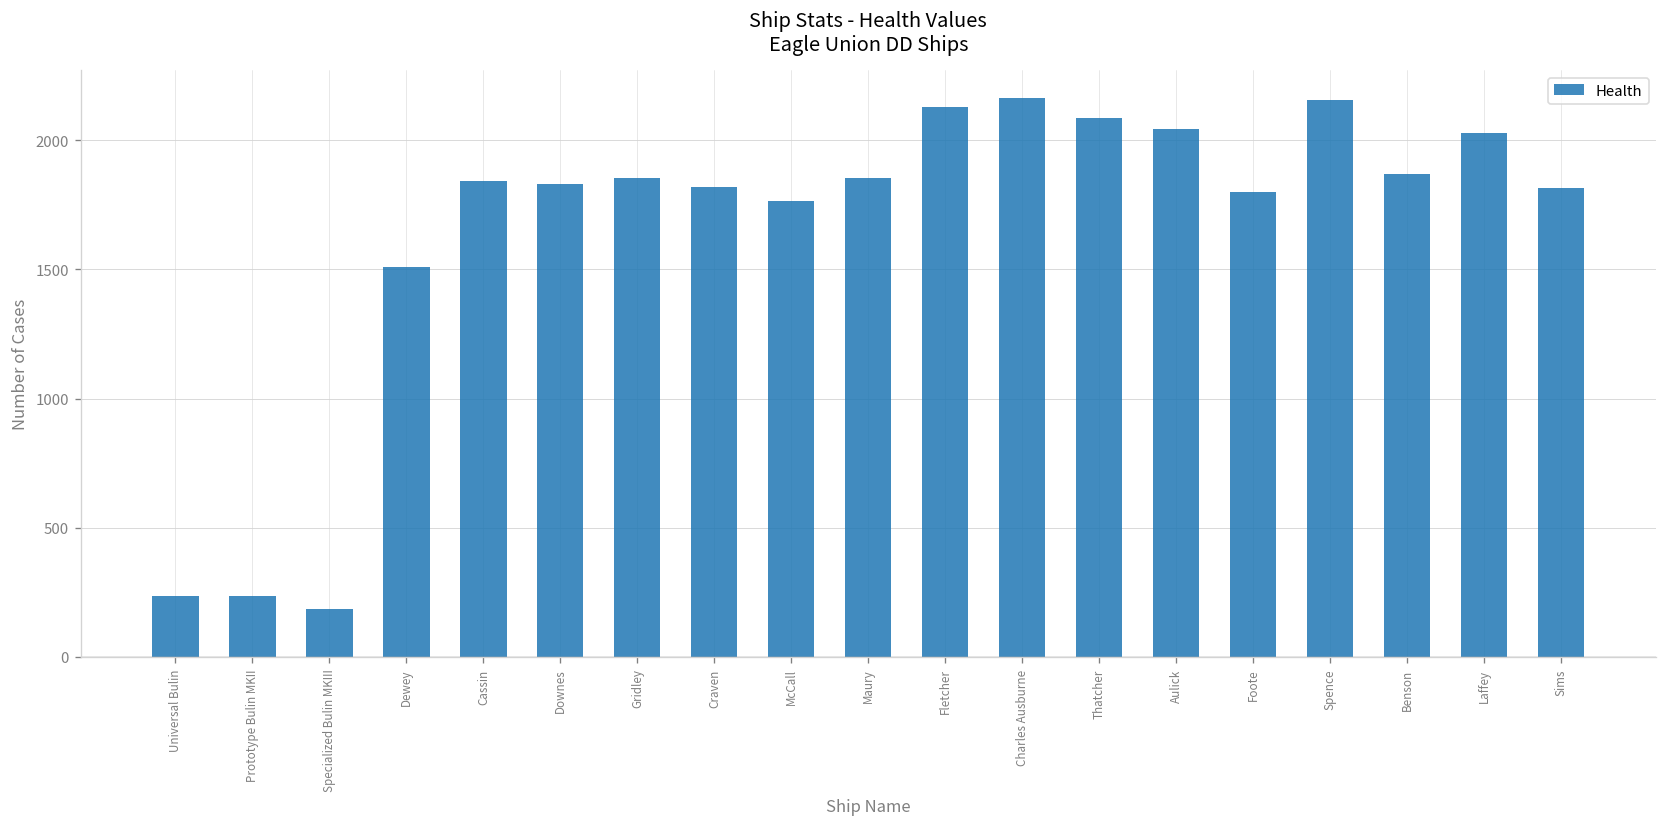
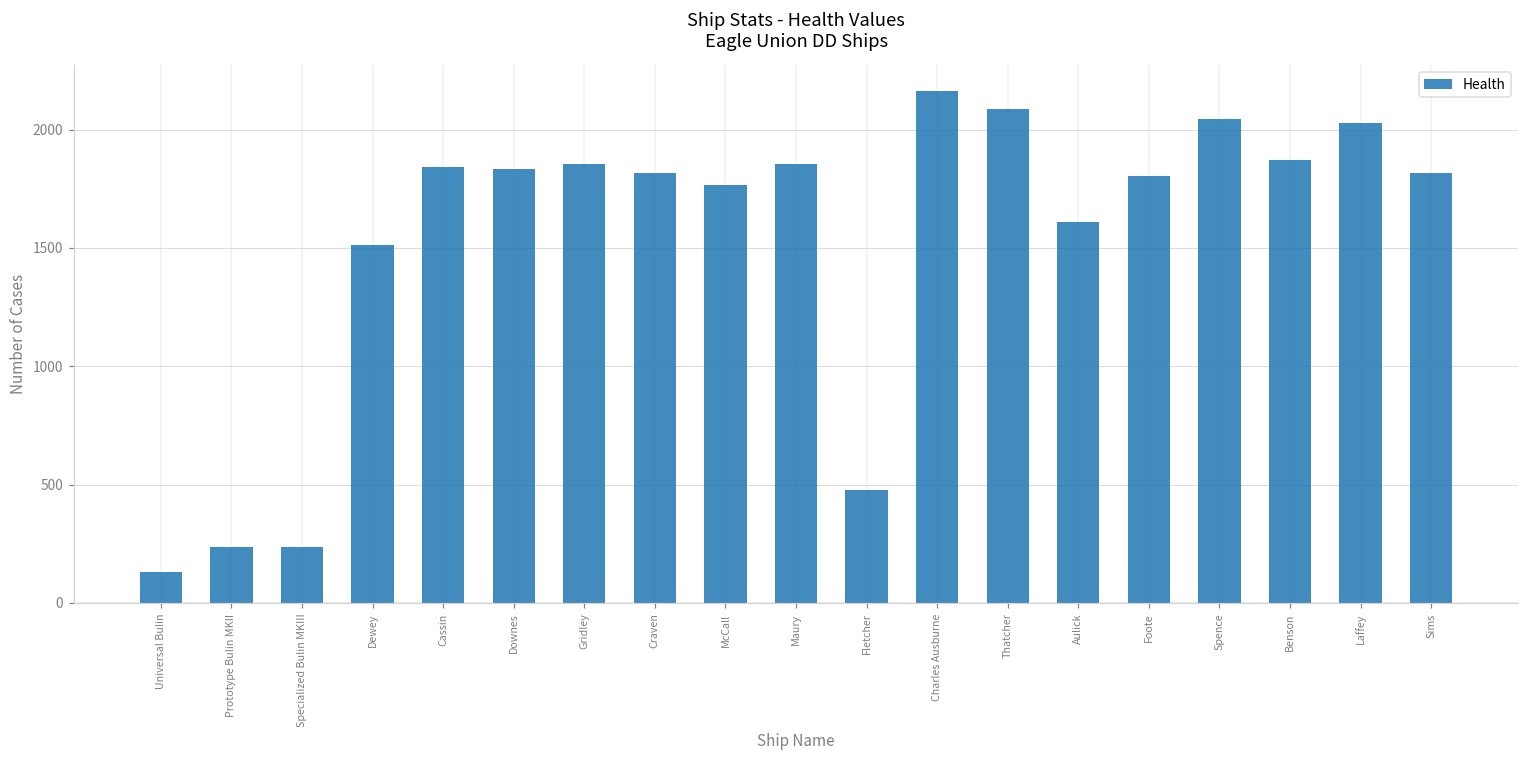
  {
-   "Universal Bulin": 240,
+   "Universal Bulin": 130,
    "Prototype Bulin MKII": 240,
-   "Specialized Bulin MKIII": 190,
+   "Specialized Bulin MKIII": 240,
    "Dewey": 1510,
    "Cassin": 1840,
    "Downes": 1830,
    "Gridley": 1850,
    "Craven": 1820,
    "McCall": 1770,
    "Maury": 1850,
-   "Fletcher": 2130,
+   "Fletcher": 480,
    "Charles Ausburne": 2160,
    "Thatcher": 2090,
-   "Aulick": 2050,
+   "Aulick": 1610,
    "Foote": 1800,
-   "Spence": 2160,
+   "Spence": 2050,
    "Benson": 1870,
    "Laffey": 2030,
    "Sims": 1820
  }
